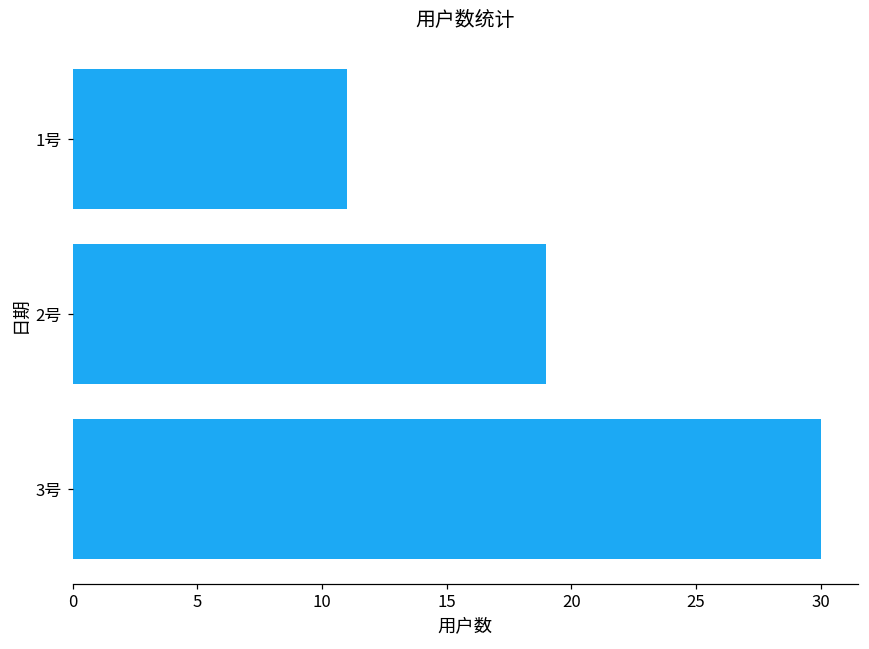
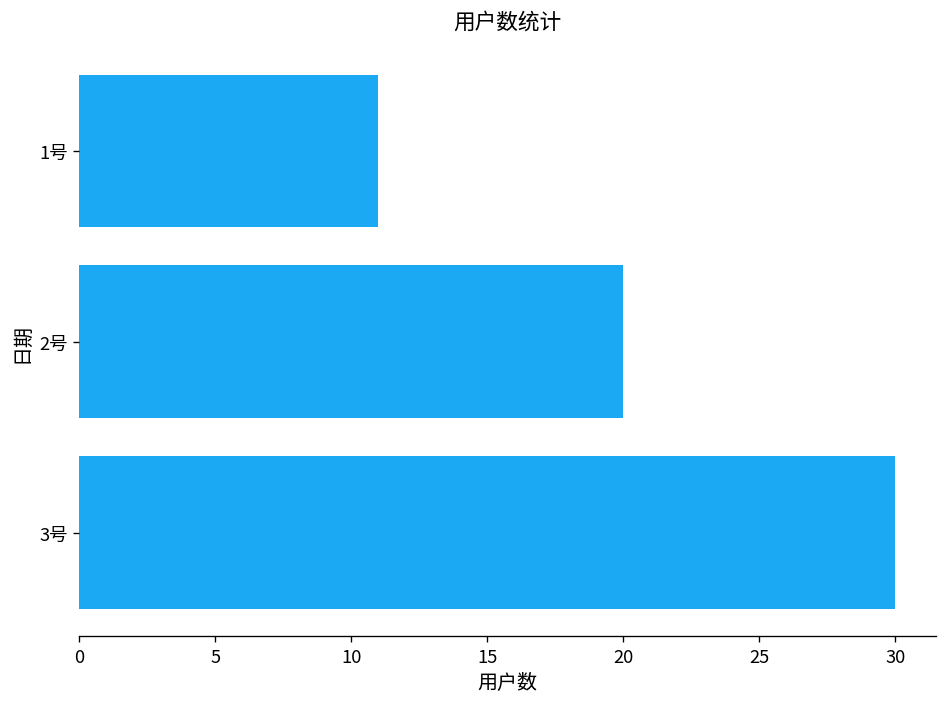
  {
    "1号": 11,
-   "2号": 19,
+   "2号": 20,
    "3号": 30
  }
